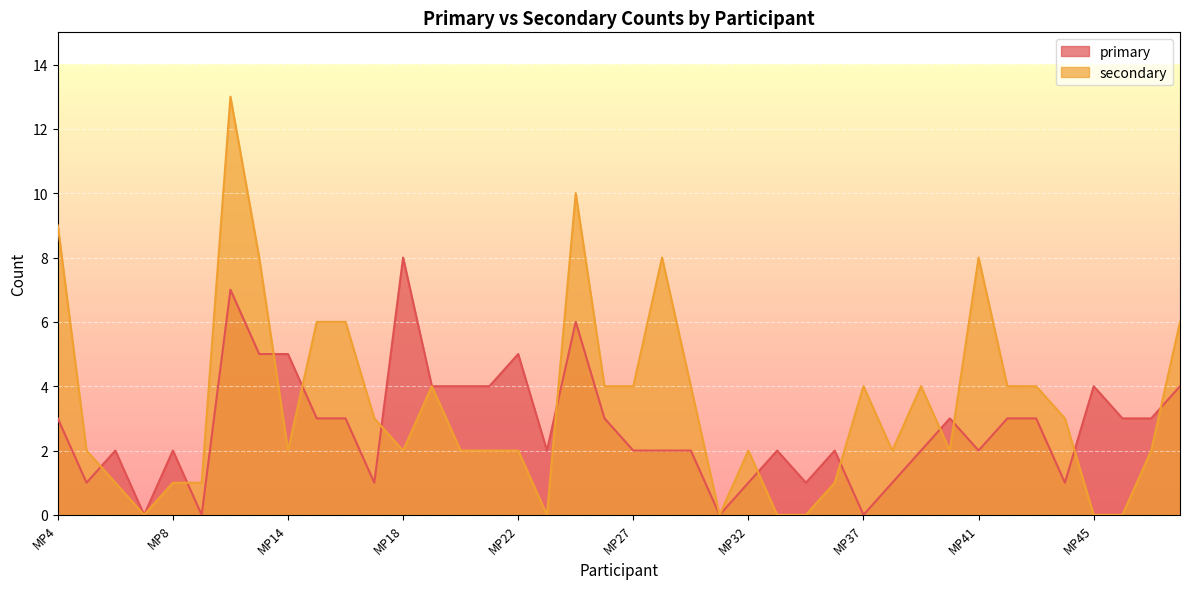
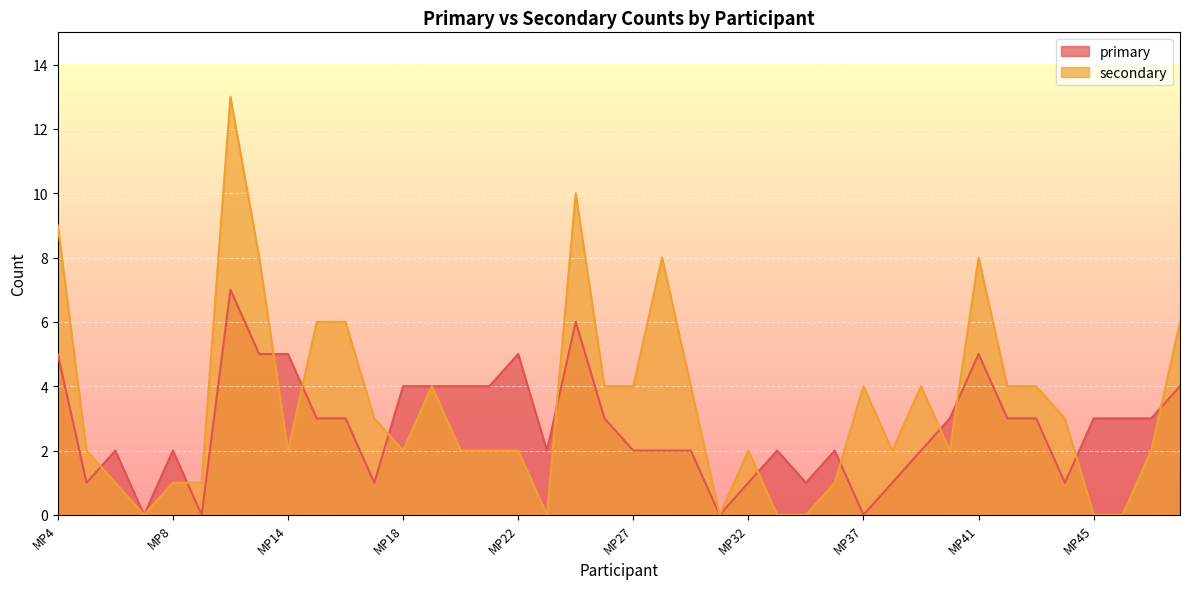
  {
    "primary": {
-     "MP4": 3,
+     "MP4": 5,
      "MP8": 2,
      "MP14": 5,
-     "MP18": 8,
+     "MP18": 4,
      "MP22": 5,
      "MP27": 2,
      "MP32": 1,
      "MP37": 0,
-     "MP41": 2,
-     "MP45": 4
+     "MP41": 5,
+     "MP45": 3
    },
    "secondary": {
      "MP4": 9,
      "MP8": 1,
      "MP14": 2,
      "MP18": 2,
      "MP22": 2,
      "MP27": 4,
      "MP32": 2,
      "MP37": 4,
      "MP41": 8,
      "MP45": 0
    }
  }
